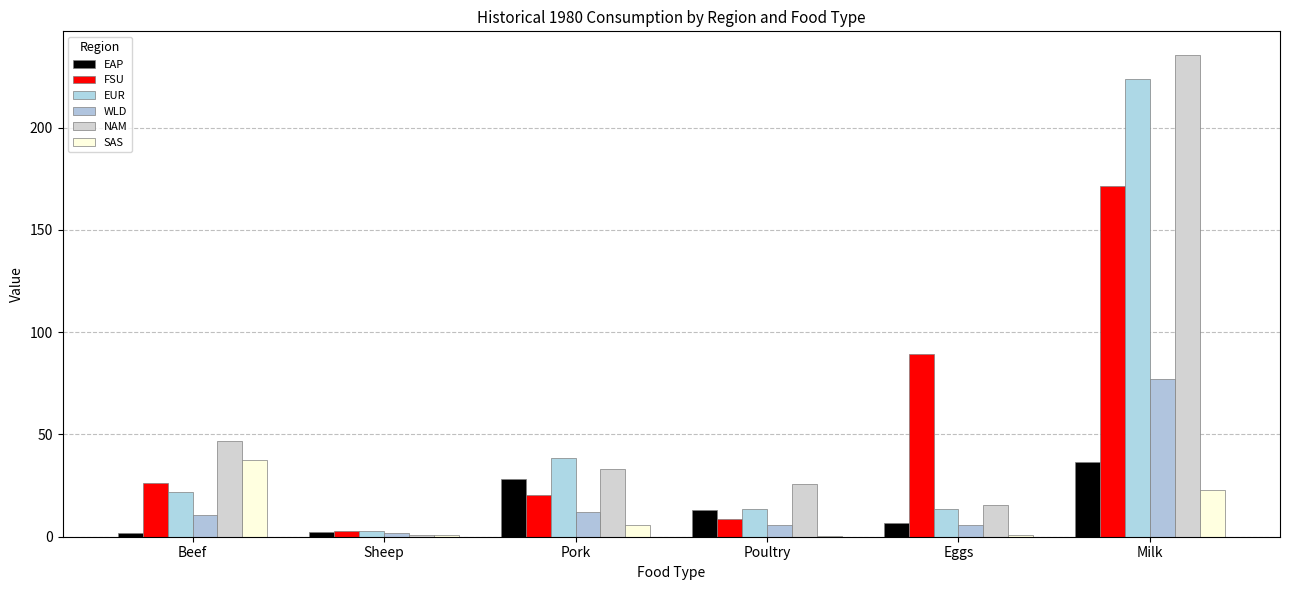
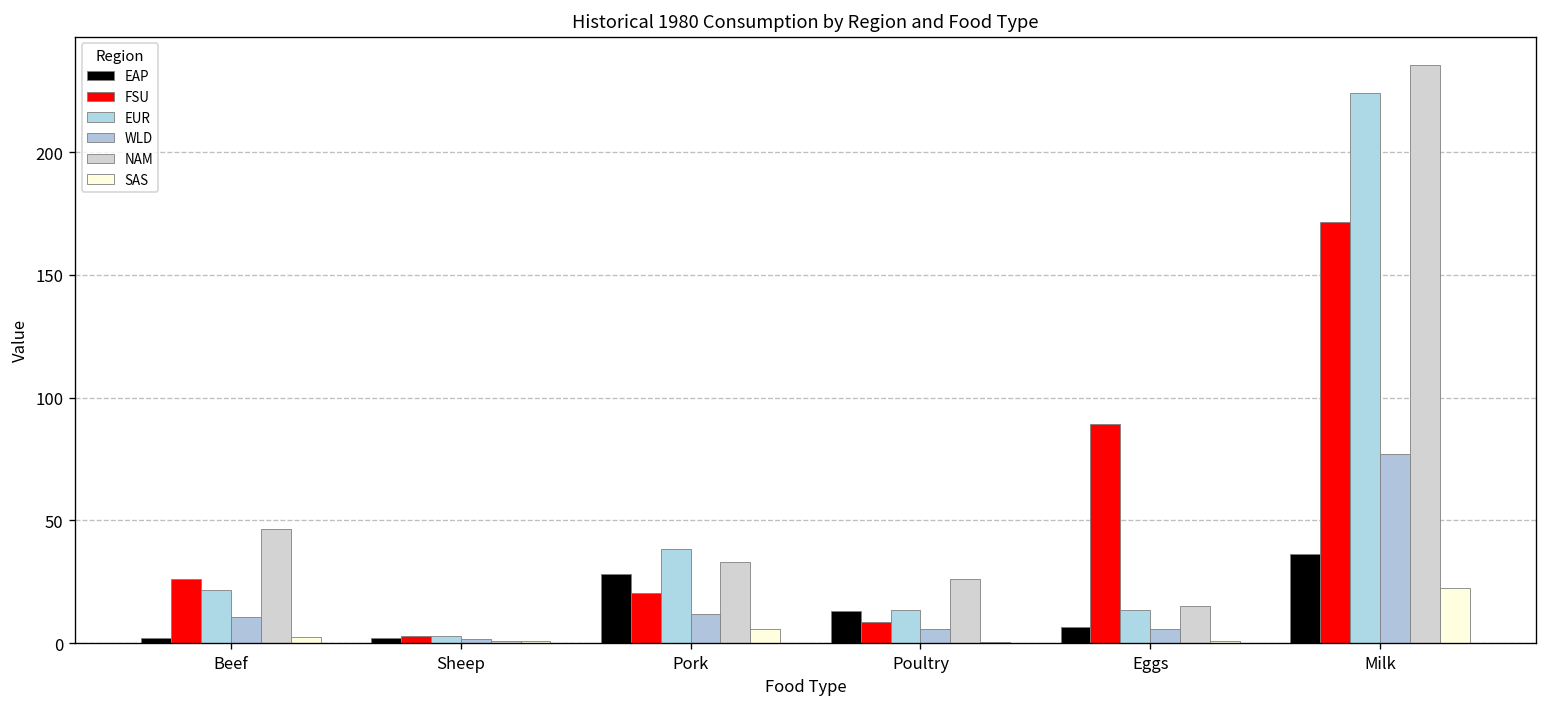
  {
    "EAP": {
      "Beef": 2,
      "Sheep": 2,
      "Pork": 28,
      "Poultry": 13,
      "Eggs": 7,
      "Milk": 36
    },
    "FSU": {
      "Beef": 26,
      "Sheep": 3,
      "Pork": 21,
      "Poultry": 9,
      "Eggs": 89,
      "Milk": 171
    },
    "SAS": {
-     "Beef": 37,
+     "Beef": 3,
      "Pork": 6,
      "Milk": 23
    }
  }
